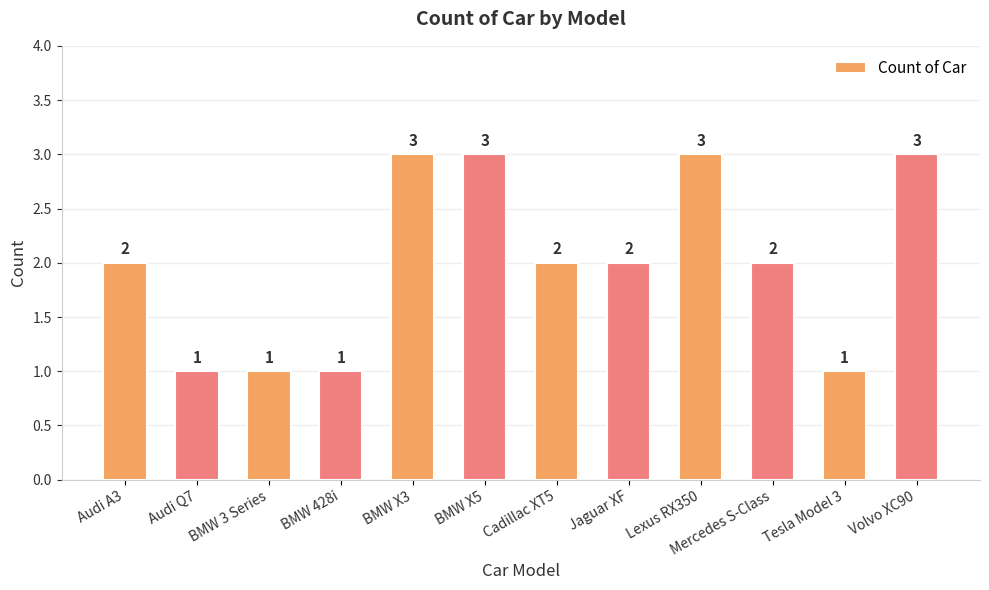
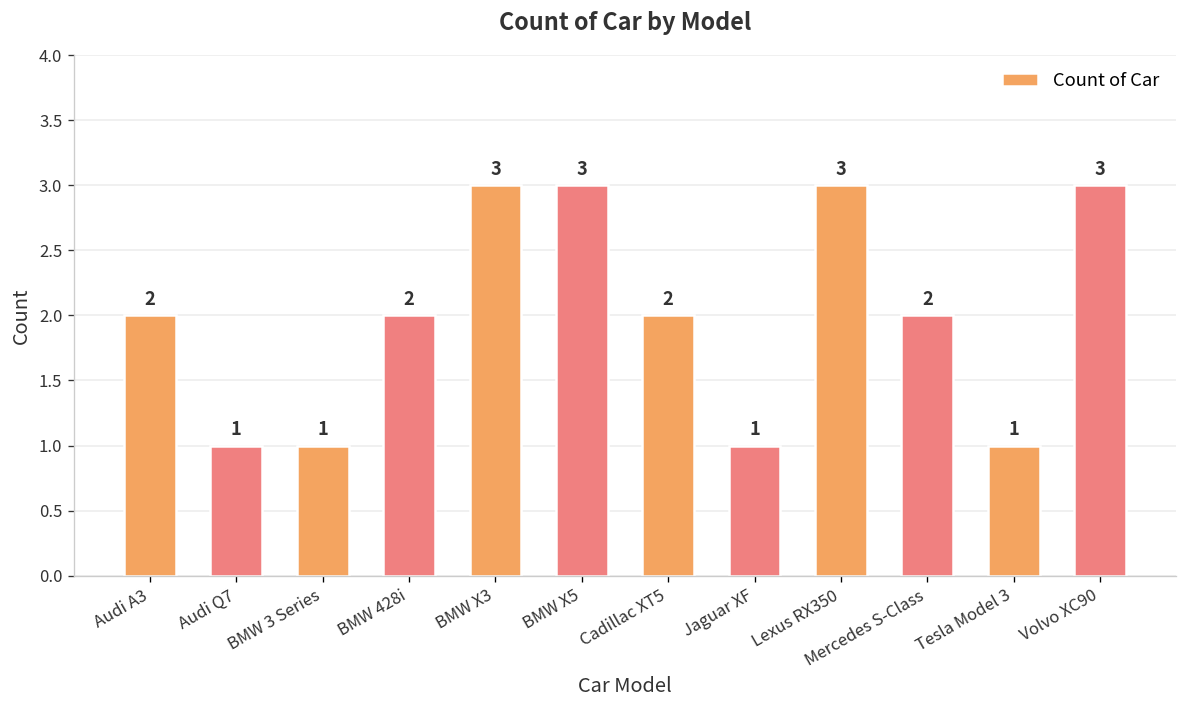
  {
    "Audi A3": 2,
    "Audi Q7": 1,
    "BMW 3 Series": 1,
-   "BMW 428i": 1,
+   "BMW 428i": 2,
    "BMW X3": 3,
    "BMW X5": 3,
    "Cadillac XT5": 2,
-   "Jaguar XF": 2,
+   "Jaguar XF": 1,
    "Lexus RX350": 3,
    "Mercedes S-Class": 2,
    "Tesla Model 3": 1,
    "Volvo XC90": 3
  }
